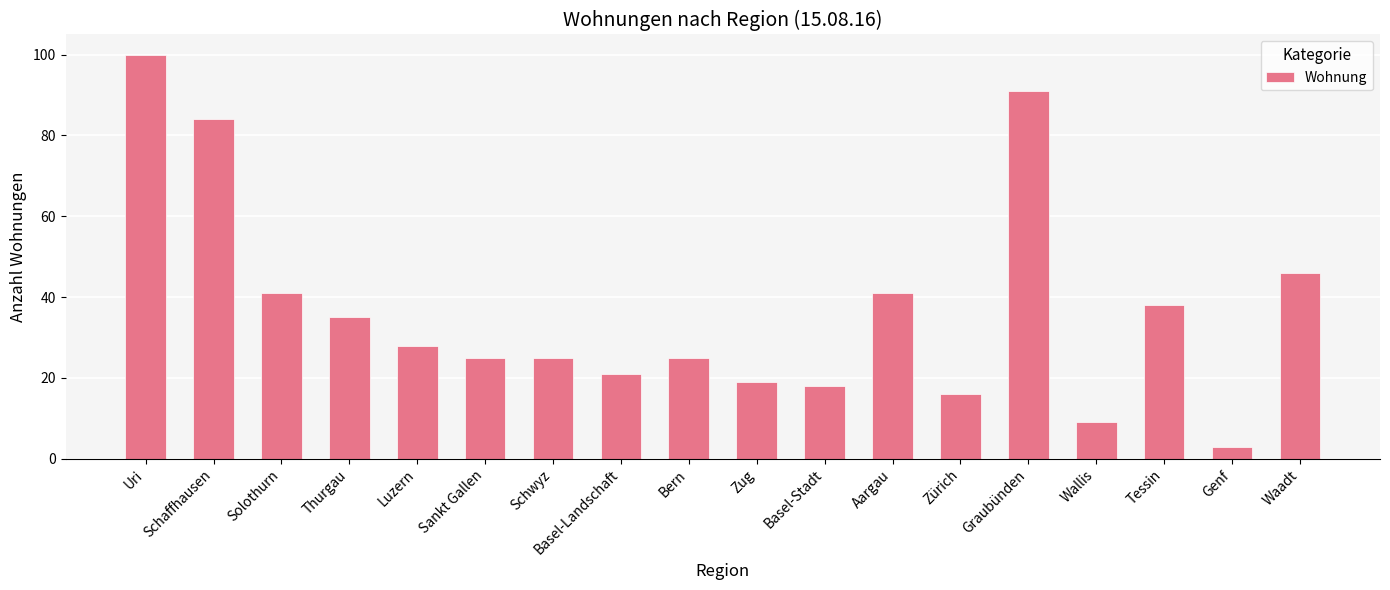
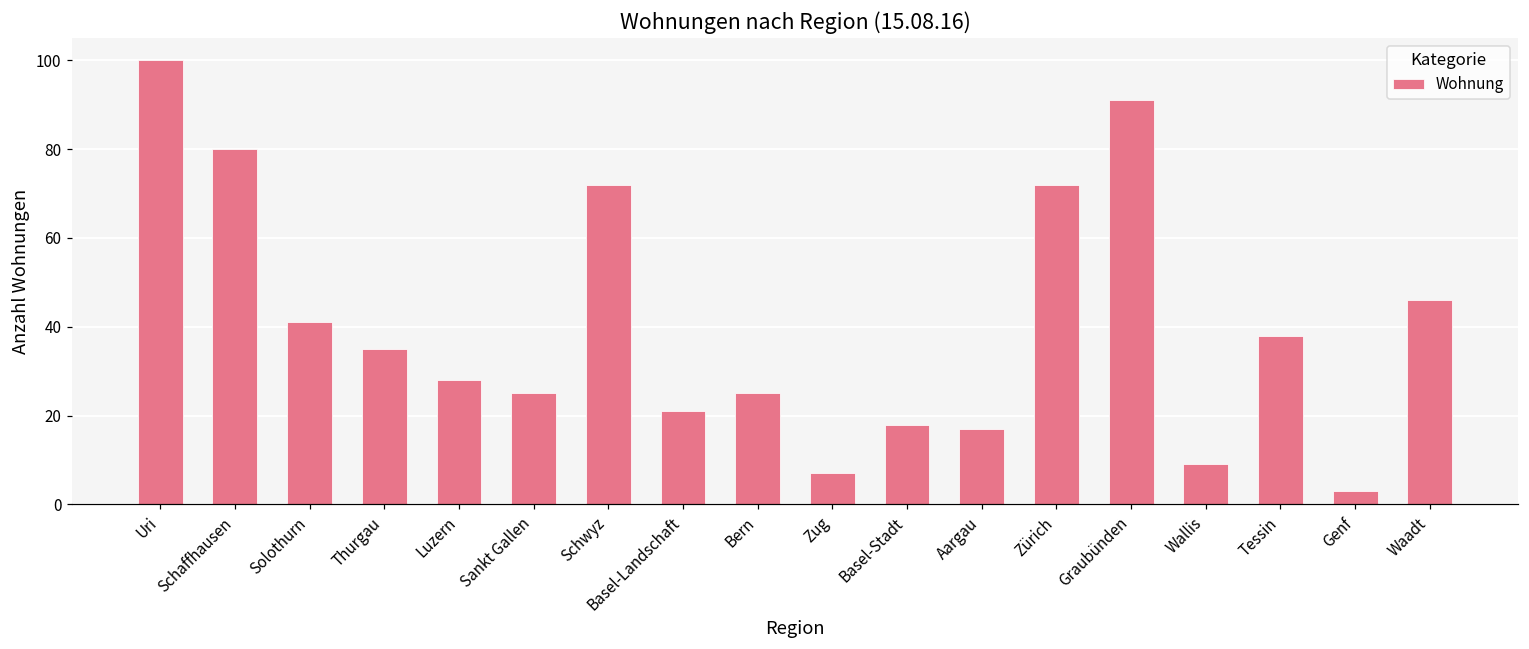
  {
    "Uri": 100,
-   "Schaffhausen": 84,
+   "Schaffhausen": 80,
    "Solothurn": 41,
    "Thurgau": 35,
    "Luzern": 28,
    "Sankt Gallen": 25,
-   "Schwyz": 25,
+   "Schwyz": 72,
    "Basel-Landschaft": 21,
    "Bern": 25,
-   "Zug": 19,
+   "Zug": 7,
    "Basel-Stadt": 18,
-   "Aargau": 41,
-   "Zürich": 16,
+   "Aargau": 17,
+   "Zürich": 72,
    "Graubünden": 91,
    "Wallis": 9,
    "Tessin": 38,
    "Genf": 3,
    "Waadt": 46
  }
